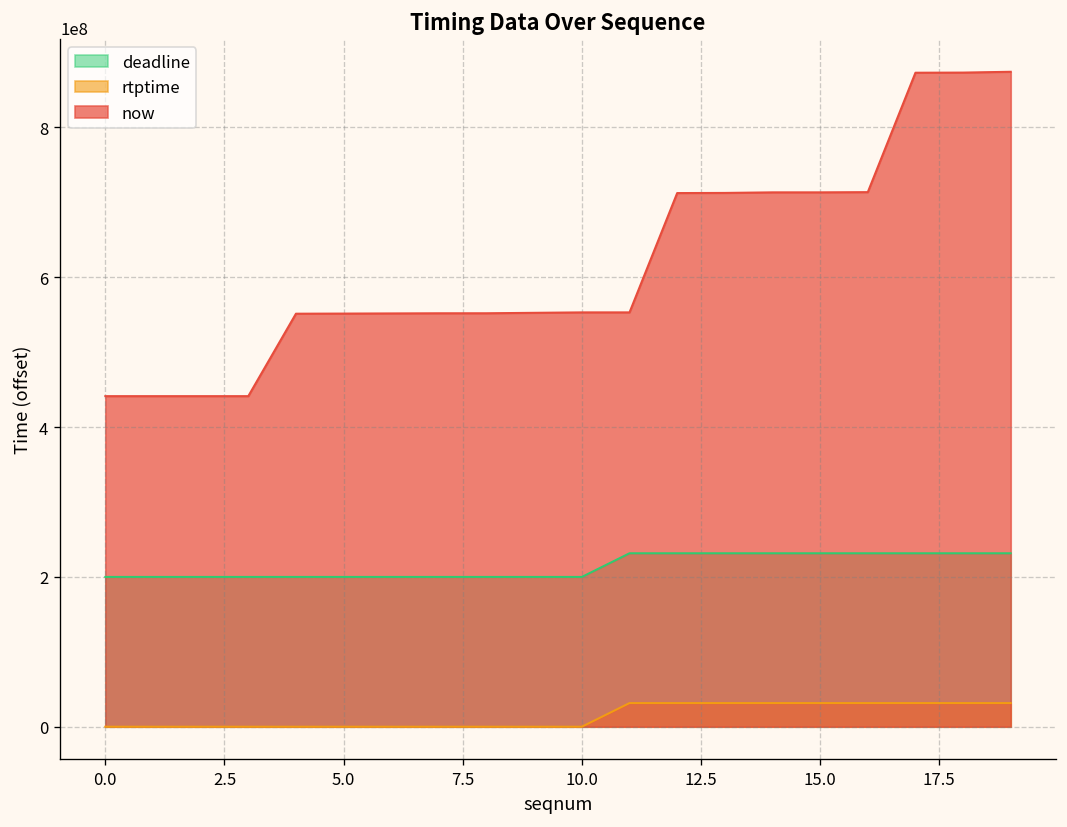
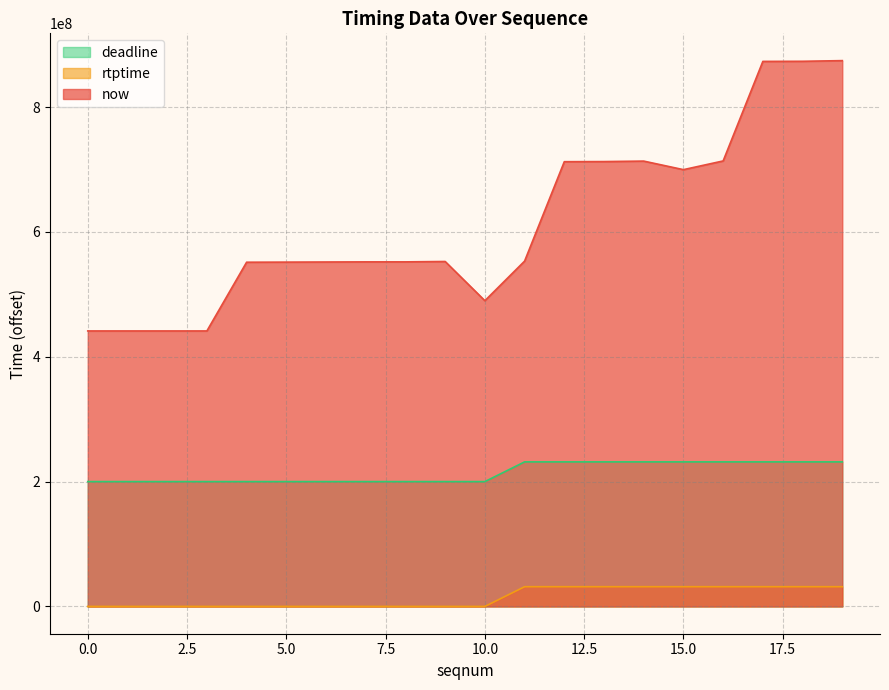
  {
    "deadline": {
      "0.0": 200000000,
      "5.0": 200000000,
      "10.0": 200000000,
      "15.0": 230000000
    },
    "rtptime": {
      "0.0": 0,
      "5.0": 0,
      "10.0": 0,
      "15.0": 30000000
    },
    "now": {
      "0.0": 440000000,
      "5.0": 550000000,
-     "10.0": 550000000,
-     "15.0": 710000000
+     "10.0": 490000000,
+     "15.0": 700000000
    }
  }
